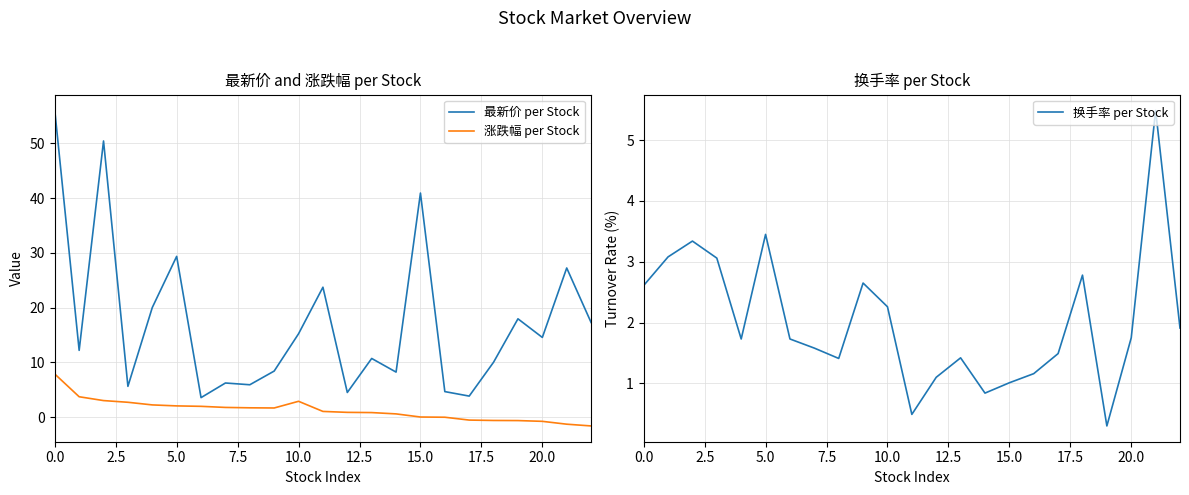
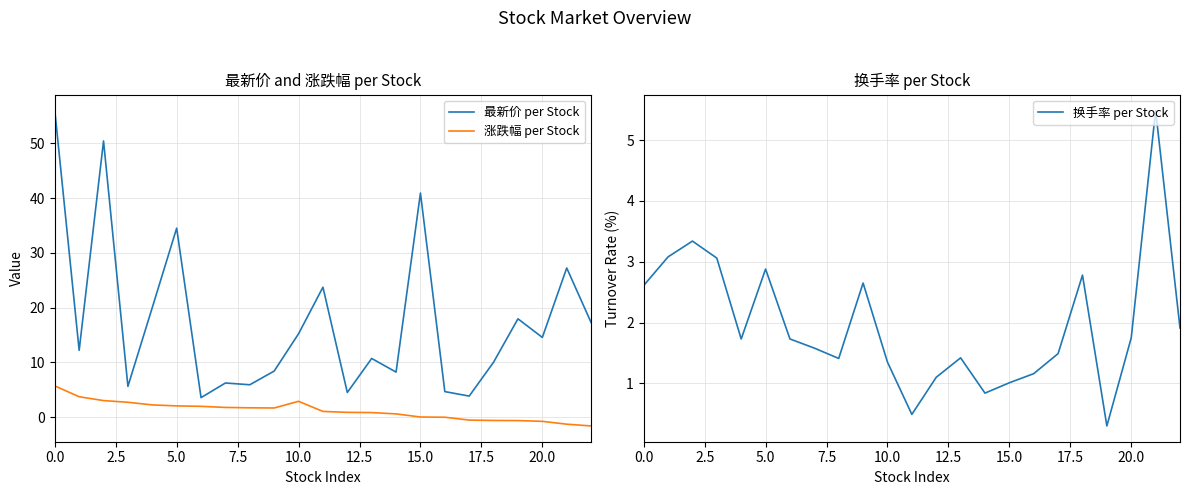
  {
    "最新价 and 涨跌幅 per Stock": {
      "最新价 per Stock": {
        "0.0": 56,
-       "5.0": 29,
+       "5.0": 35,
        "10.0": 15,
        "15.0": 41,
        "20.0": 15
      },
      "涨跌幅 per Stock": {
-       "0.0": 8,
+       "0.0": 6,
        "5.0": 2,
        "10.0": 3,
        "15.0": 0,
        "20.0": -1
      }
    },
    "换手率 per Stock": {
      "0.0": 2.6,
-     "5.0": 3.5,
-     "10.0": 2.3,
+     "5.0": 2.9,
+     "10.0": 1.4,
      "15.0": 1.0,
      "20.0": 1.8
    }
  }
